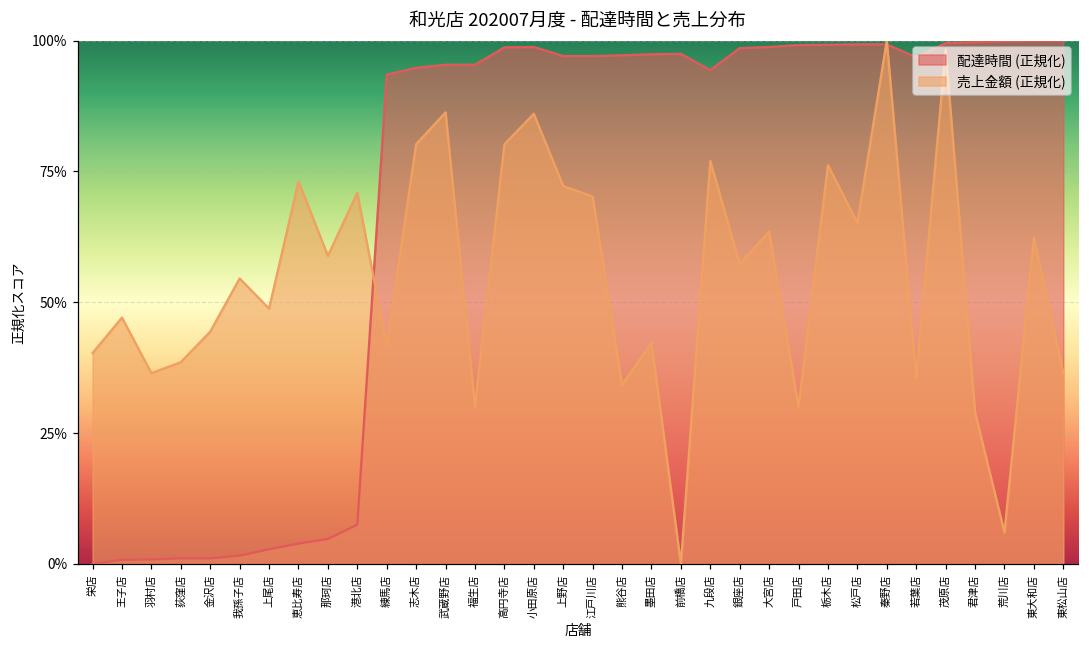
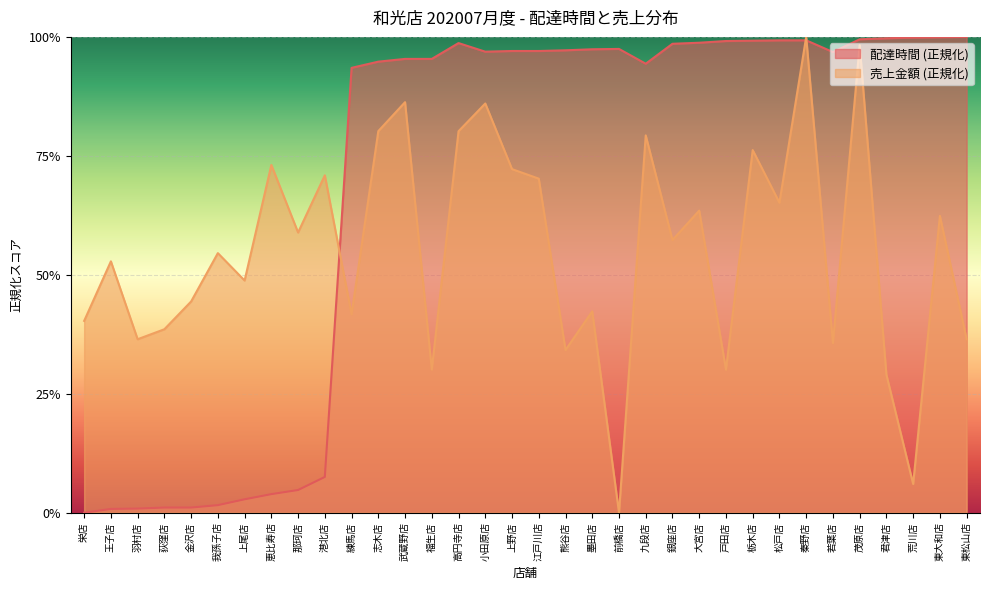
  {
    "配達時間 (正規化)": {
      "栄店": "0%",
      "王子店": "1%",
      "羽村店": "1%",
      "荻窪店": "1%",
      "金沢店": "1%",
      "我孫子店": "2%",
      "上尾店": "3%",
      "恵比寿店": "4%",
      "那珂店": "5%",
      "港北店": "8%",
      "練馬店": "93%",
      "志木店": "95%",
      "武蔵野店": "95%",
      "福生店": "95%",
      "高円寺店": "99%",
-     "小田原店": "99%",
+     "小田原店": "97%",
      "上野店": "97%",
      "江戸川店": "97%",
      "熊谷店": "97%",
      "墨田店": "97%",
      "前橋店": "97%",
      "九段店": "94%",
      "銀座店": "99%",
      "大宮店": "99%",
      "戸田店": "99%",
      "栃木店": "99%",
      "松戸店": "99%",
      "秦野店": "99%",
      "茂原店": "99%",
      "君津店": "100%",
      "荒川店": "100%",
      "東大和店": "100%",
      "東松山店": "100%"
    },
    "売上金額 (正規化)": {
      "栄店": "40%",
-     "王子店": "47%",
+     "王子店": "53%",
      "羽村店": "36%",
      "荻窪店": "39%",
      "金沢店": "44%",
      "我孫子店": "55%",
      "上尾店": "49%",
      "恵比寿店": "73%",
      "那珂店": "59%",
      "港北店": "71%",
      "練馬店": "42%",
      "志木店": "80%",
      "武蔵野店": "86%",
      "福生店": "30%",
      "高円寺店": "80%",
      "小田原店": "86%",
      "上野店": "72%",
      "江戸川店": "70%",
      "熊谷店": "34%",
      "墨田店": "42%",
      "前橋店": "0%",
-     "九段店": "77%",
+     "九段店": "79%",
      "銀座店": "57%",
      "大宮店": "63%",
      "戸田店": "30%",
      "栃木店": "76%",
      "松戸店": "65%",
      "秦野店": "100%",
      "若葉店": "36%",
      "君津店": "29%",
      "荒川店": "6%",
      "東大和店": "62%",
      "東松山店": "36%"
    }
  }
